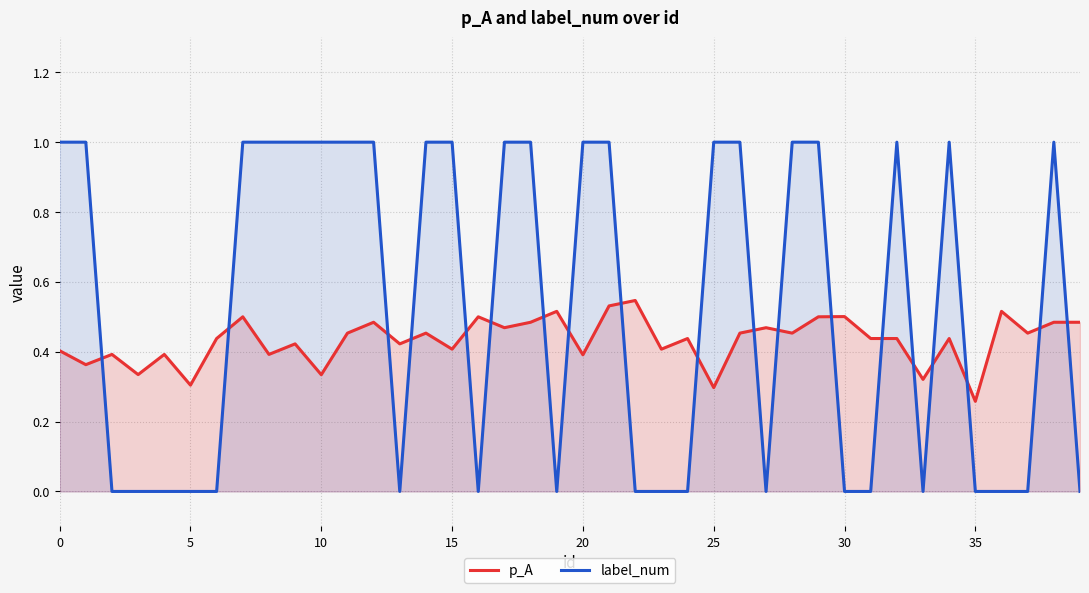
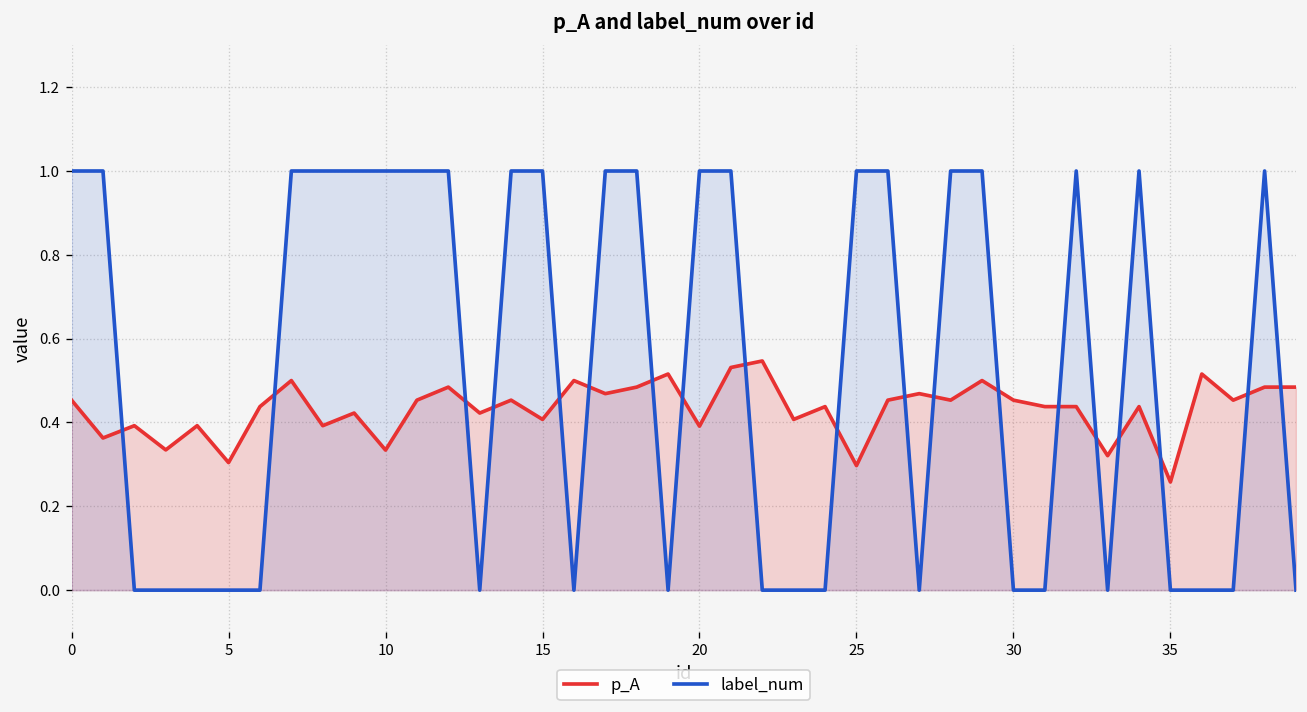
  {
    "p_A": {
-     "0": 0.40,
+     "0": 0.45,
      "5": 0.30,
      "10": 0.33,
      "15": 0.41,
      "20": 0.39,
      "25": 0.30,
-     "30": 0.50,
+     "30": 0.45,
      "35": 0.26
    },
    "label_num": {
      "0": 1.00,
      "5": 0.00,
      "10": 1.00,
      "15": 1.00,
      "20": 1.00,
      "25": 1.00,
      "30": 0.00,
      "35": 0.00
    }
  }
